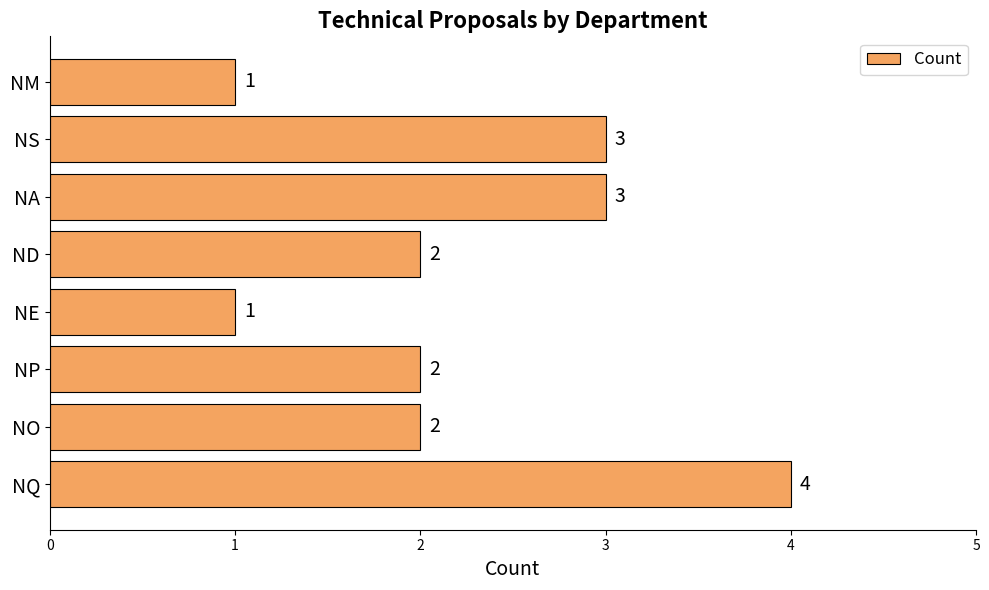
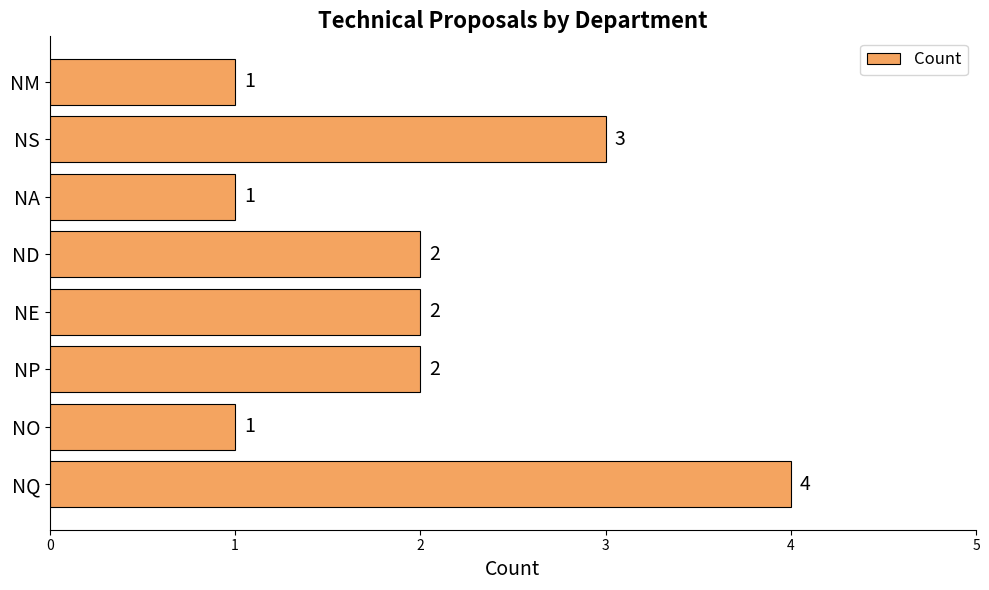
  {
    "NM": 1,
    "NS": 3,
-   "NA": 3,
+   "NA": 1,
    "ND": 2,
-   "NE": 1,
+   "NE": 2,
    "NP": 2,
-   "NO": 2,
+   "NO": 1,
    "NQ": 4
  }
